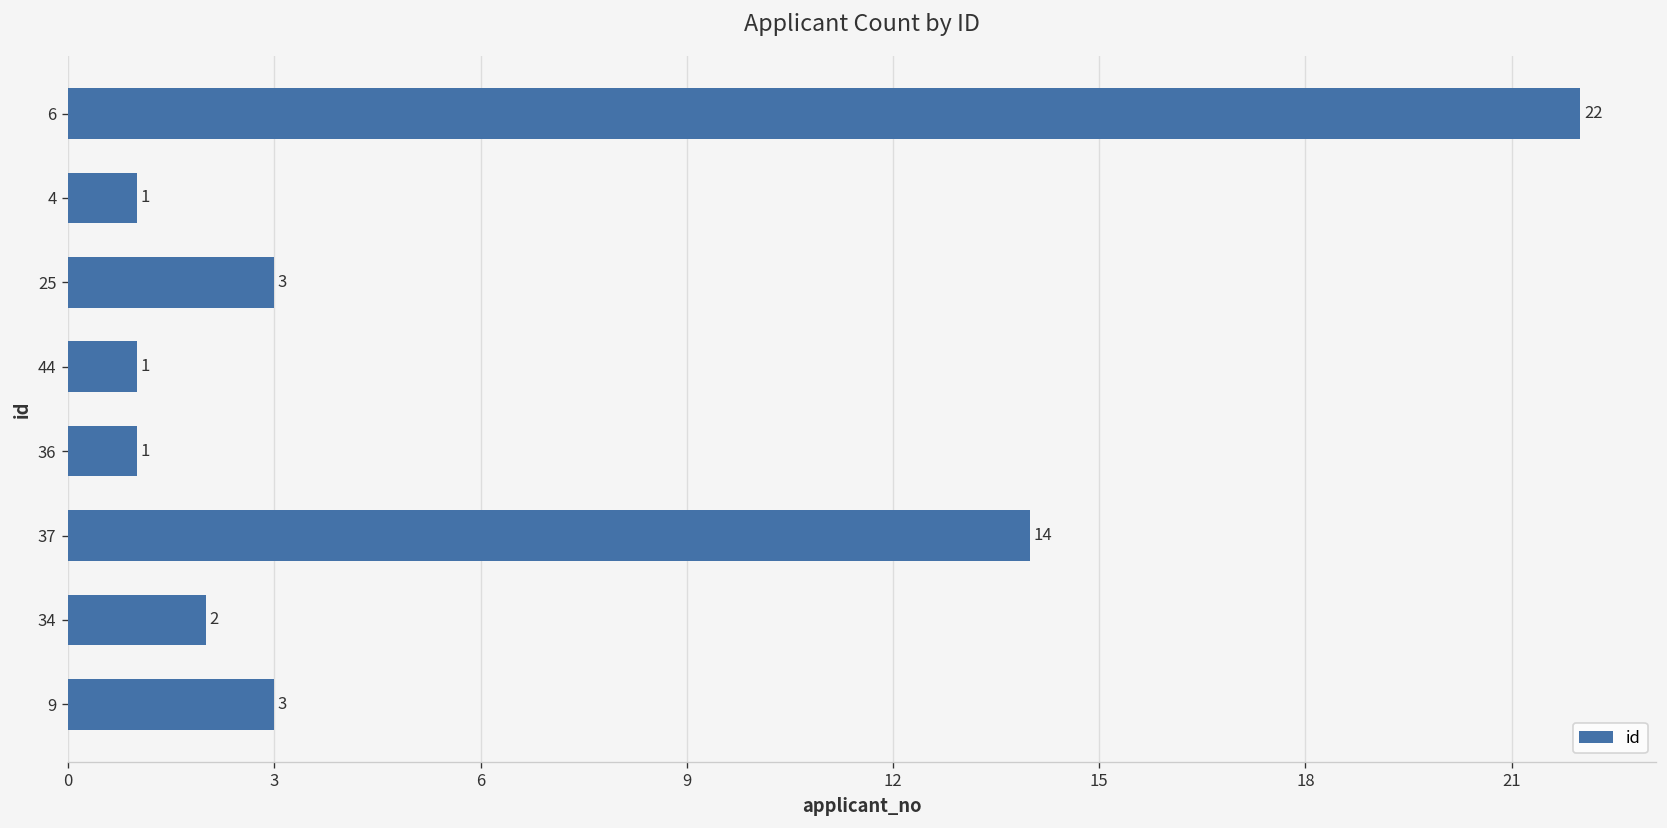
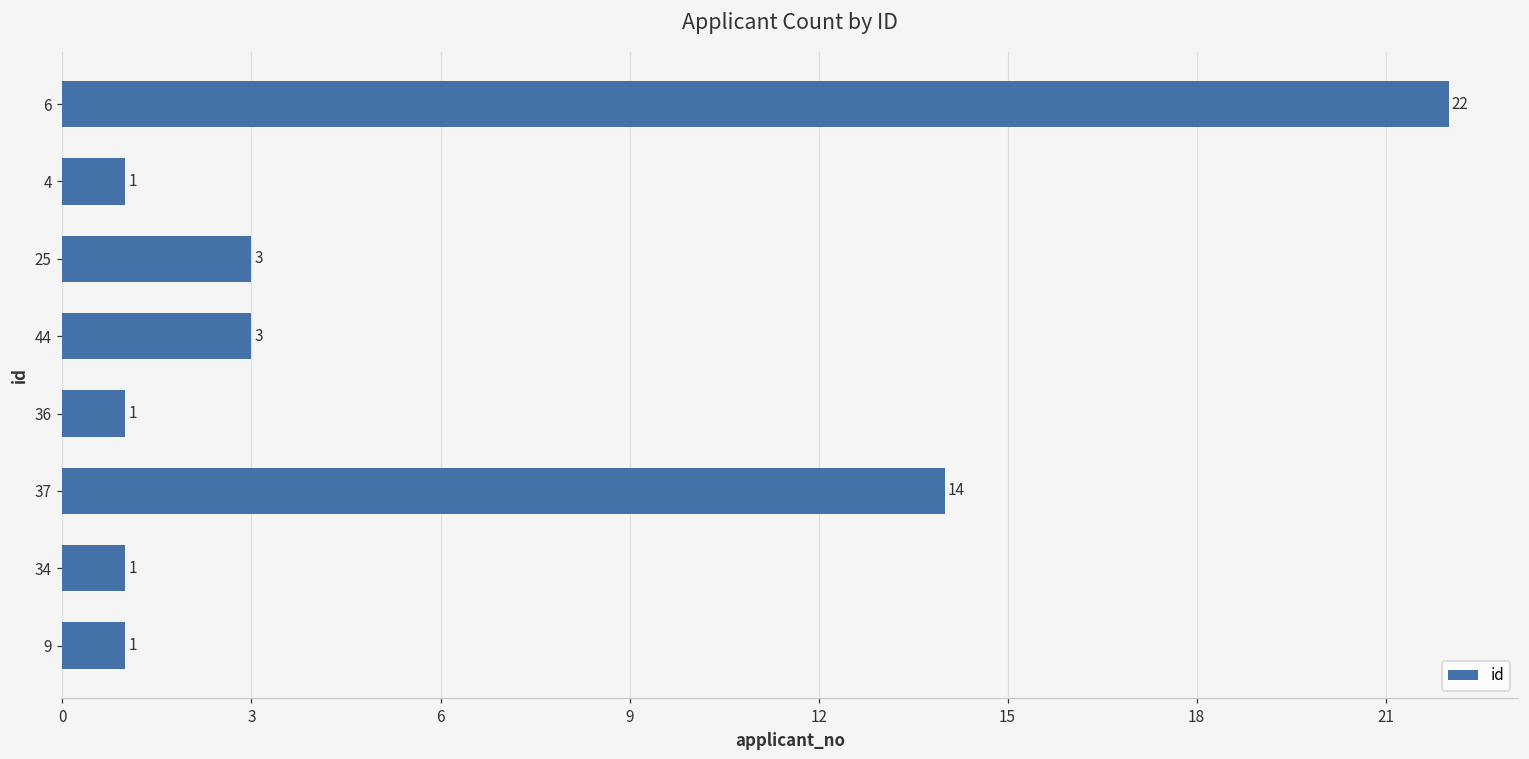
  {
    "6": 22,
    "4": 1,
    "25": 3,
-   "44": 1,
+   "44": 3,
    "36": 1,
    "37": 14,
-   "34": 2,
-   "9": 3
+   "34": 1,
+   "9": 1
  }
